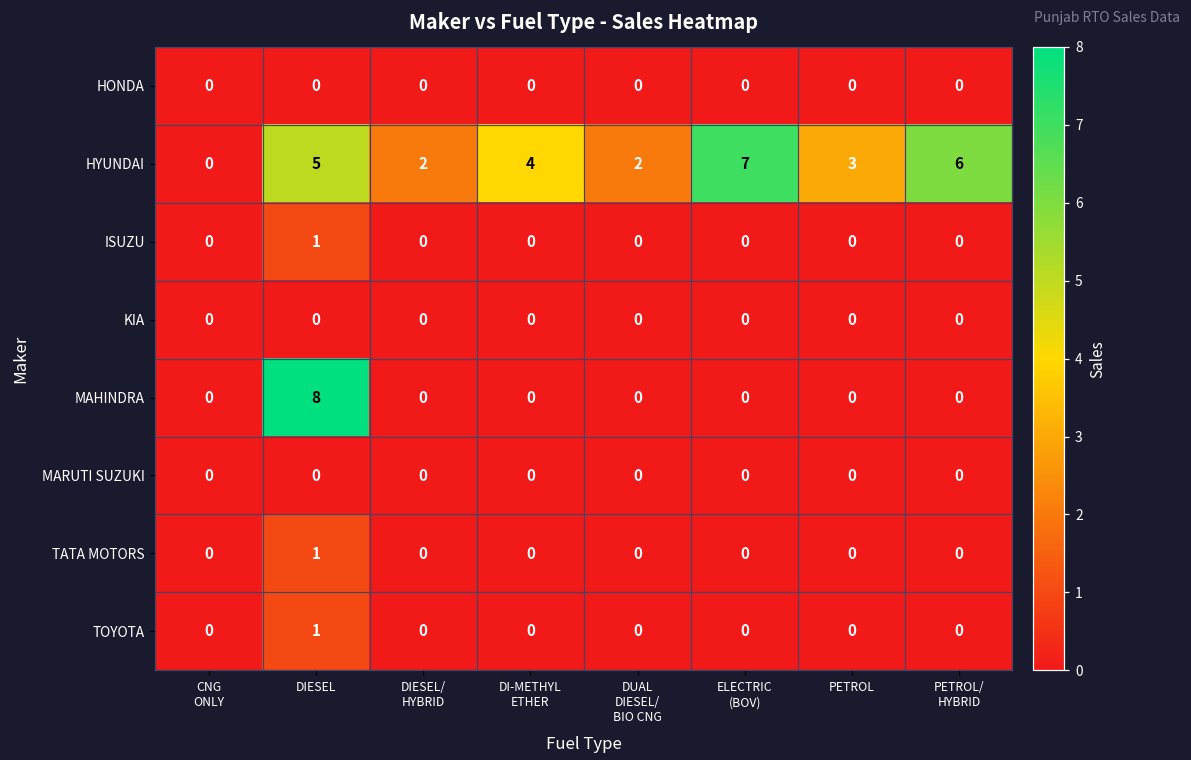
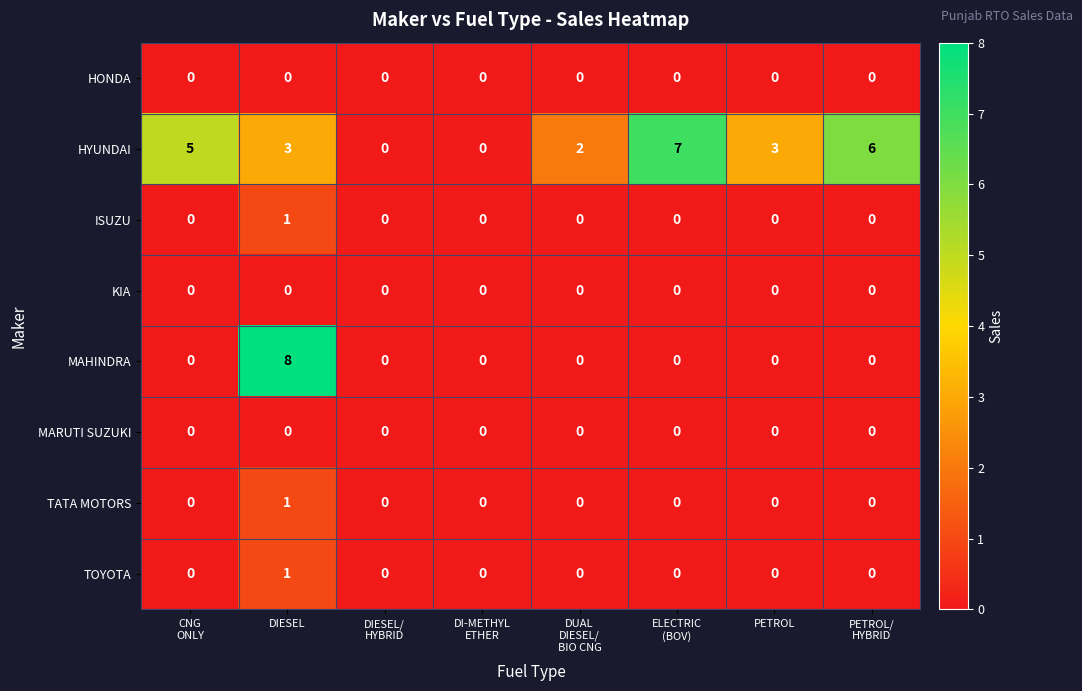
  {
    "HONDA": {
      "CNG ONLY": 0,
      "DIESEL": 0,
      "DIESEL/ HYBRID": 0,
      "DI-METHYL ETHER": 0,
      "DUAL DIESEL/ BIO CNG": 0,
      "ELECTRIC (BOV)": 0,
      "PETROL": 0,
      "PETROL/ HYBRID": 0
    },
    "HYUNDAI": {
-     "CNG ONLY": 0,
-     "DIESEL": 5,
-     "DIESEL/ HYBRID": 2,
-     "DI-METHYL ETHER": 4,
+     "CNG ONLY": 5,
+     "DIESEL": 3,
+     "DIESEL/ HYBRID": 0,
+     "DI-METHYL ETHER": 0,
      "DUAL DIESEL/ BIO CNG": 2,
      "ELECTRIC (BOV)": 7,
      "PETROL": 3,
      "PETROL/ HYBRID": 6
    },
    "ISUZU": {
      "CNG ONLY": 0,
      "DIESEL": 1,
      "DIESEL/ HYBRID": 0,
      "DI-METHYL ETHER": 0,
      "DUAL DIESEL/ BIO CNG": 0,
      "ELECTRIC (BOV)": 0,
      "PETROL": 0,
      "PETROL/ HYBRID": 0
    },
    "KIA": {
      "CNG ONLY": 0,
      "DIESEL": 0,
      "DIESEL/ HYBRID": 0,
      "DI-METHYL ETHER": 0,
      "DUAL DIESEL/ BIO CNG": 0,
      "ELECTRIC (BOV)": 0,
      "PETROL": 0,
      "PETROL/ HYBRID": 0
    },
    "MAHINDRA": {
      "CNG ONLY": 0,
      "DIESEL": 8,
      "DIESEL/ HYBRID": 0,
      "DI-METHYL ETHER": 0,
      "DUAL DIESEL/ BIO CNG": 0,
      "ELECTRIC (BOV)": 0,
      "PETROL": 0,
      "PETROL/ HYBRID": 0
    },
    "MARUTI SUZUKI": {
      "CNG ONLY": 0,
      "DIESEL": 0,
      "DIESEL/ HYBRID": 0,
      "DI-METHYL ETHER": 0,
      "DUAL DIESEL/ BIO CNG": 0,
      "ELECTRIC (BOV)": 0,
      "PETROL": 0,
      "PETROL/ HYBRID": 0
    },
    "TATA MOTORS": {
      "CNG ONLY": 0,
      "DIESEL": 1,
      "DIESEL/ HYBRID": 0,
      "DI-METHYL ETHER": 0,
      "DUAL DIESEL/ BIO CNG": 0,
      "ELECTRIC (BOV)": 0,
      "PETROL": 0,
      "PETROL/ HYBRID": 0
    },
    "TOYOTA": {
      "CNG ONLY": 0,
      "DIESEL": 1,
      "DIESEL/ HYBRID": 0,
      "DI-METHYL ETHER": 0,
      "DUAL DIESEL/ BIO CNG": 0,
      "ELECTRIC (BOV)": 0,
      "PETROL": 0,
      "PETROL/ HYBRID": 0
    }
  }
